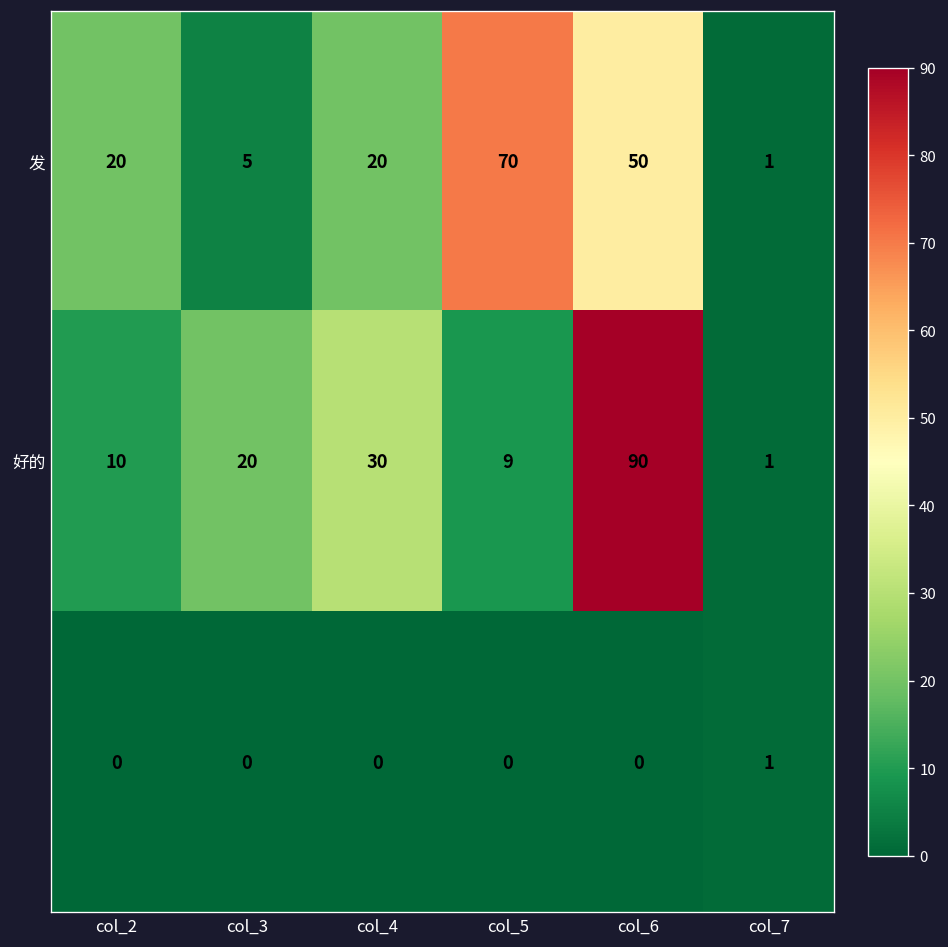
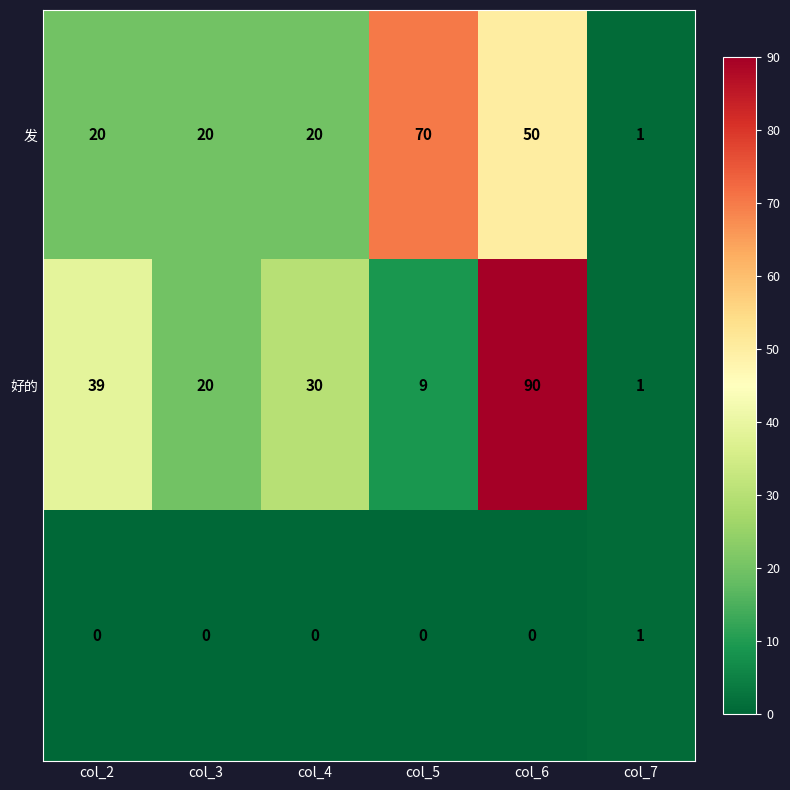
  {
    "发": {
      "col_2": 20,
-     "col_3": 5,
+     "col_3": 20,
      "col_4": 20,
      "col_5": 70,
      "col_6": 50,
      "col_7": 1
    },
    "好的": {
-     "col_2": 10,
+     "col_2": 39,
      "col_3": 20,
      "col_4": 30,
      "col_5": 9,
      "col_6": 90,
      "col_7": 1
    }
  }
